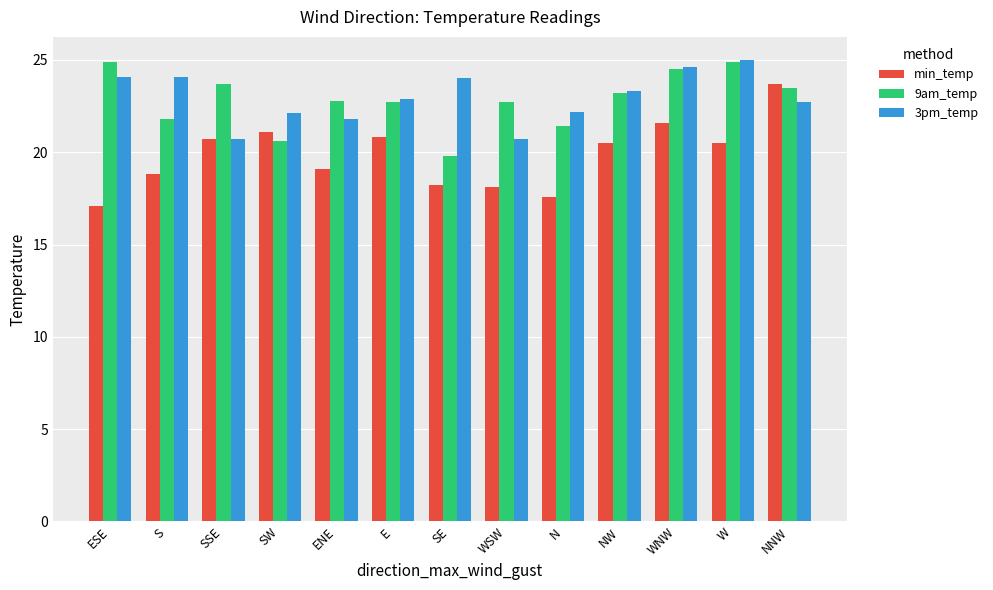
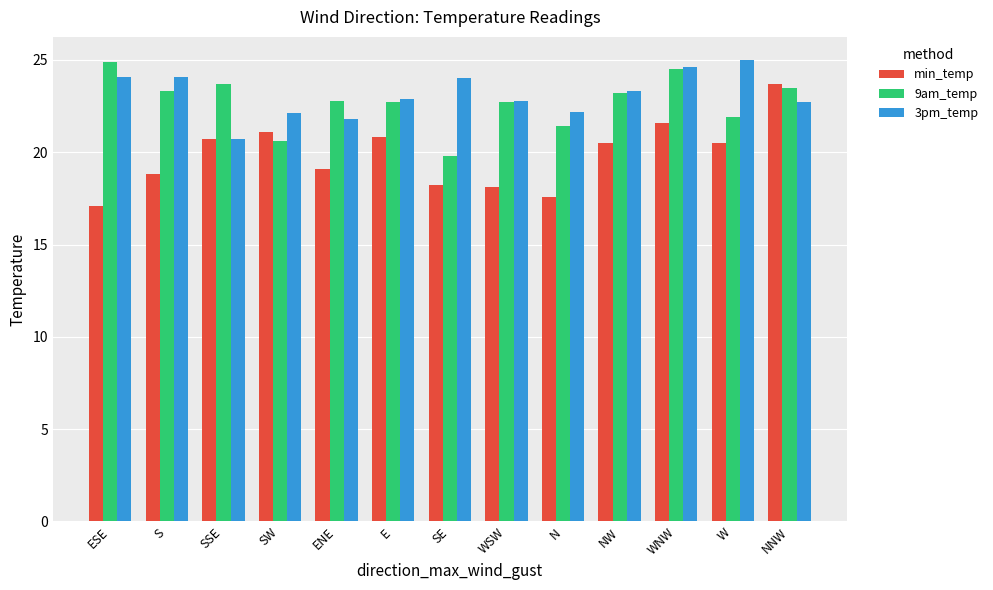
  {
    "min_temp": {
      "ESE": 17.1,
      "S": 18.8,
      "SSE": 20.7,
      "SW": 21.1,
      "ENE": 19.1,
      "E": 20.8,
      "SE": 18.2,
      "WSW": 18.1,
      "N": 17.6,
      "NW": 20.5,
      "WNW": 21.6,
      "W": 20.5,
      "NNW": 23.7
    },
    "9am_temp": {
      "ESE": 24.9,
-     "S": 21.8,
+     "S": 23.3,
      "SSE": 23.7,
      "SW": 20.6,
      "ENE": 22.8,
      "E": 22.7,
      "SE": 19.8,
      "WSW": 22.7,
      "N": 21.4,
      "NW": 23.2,
      "WNW": 24.5,
-     "W": 24.9,
+     "W": 21.9,
      "NNW": 23.5
    },
    "3pm_temp": {
      "ESE": 24.1,
      "S": 24.1,
      "SSE": 20.7,
      "SW": 22.1,
      "ENE": 21.8,
      "E": 22.9,
      "SE": 24.0,
-     "WSW": 20.7,
+     "WSW": 22.8,
      "N": 22.2,
      "NW": 23.3,
      "WNW": 24.6,
      "W": 25.0,
      "NNW": 22.7
    }
  }
